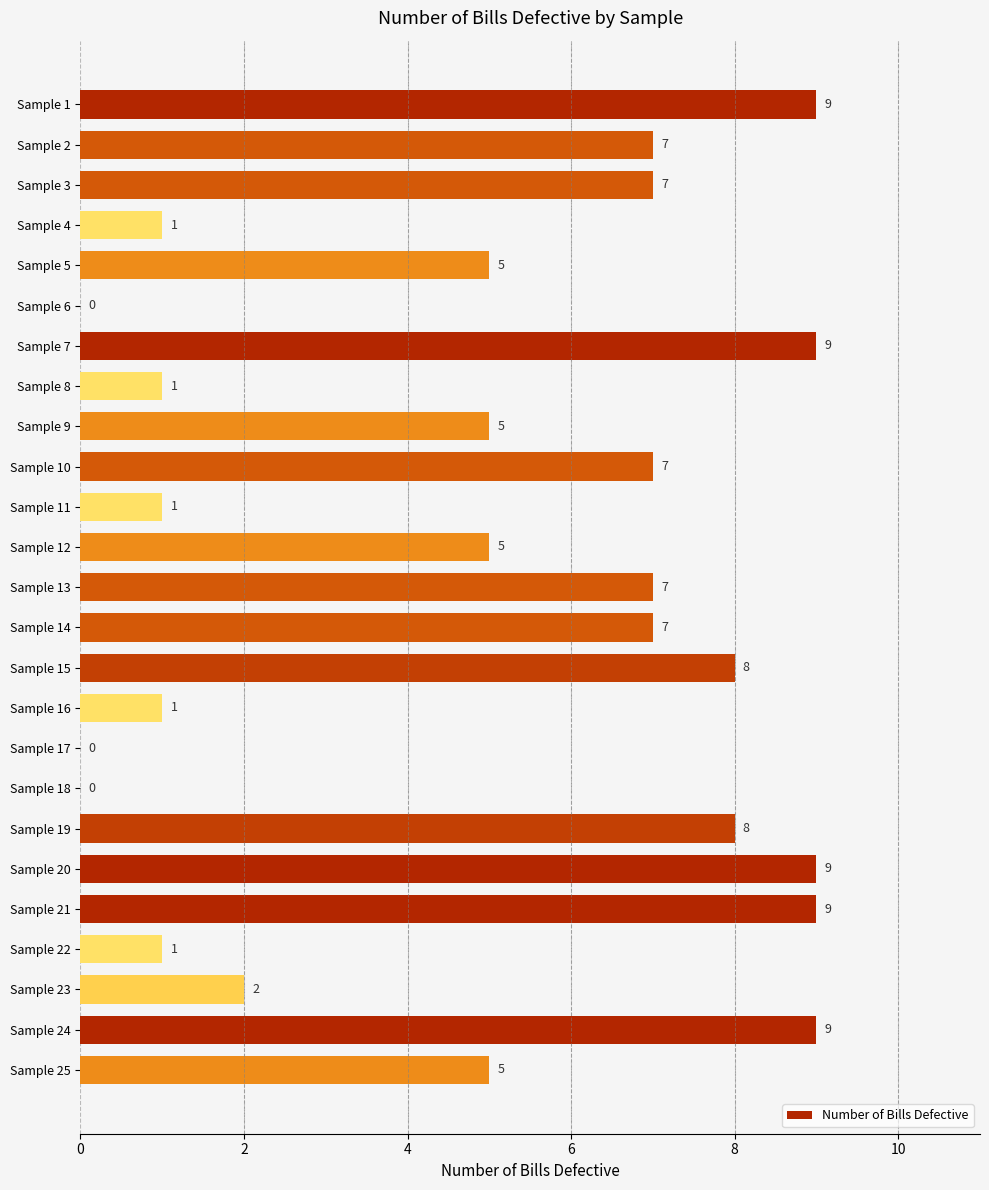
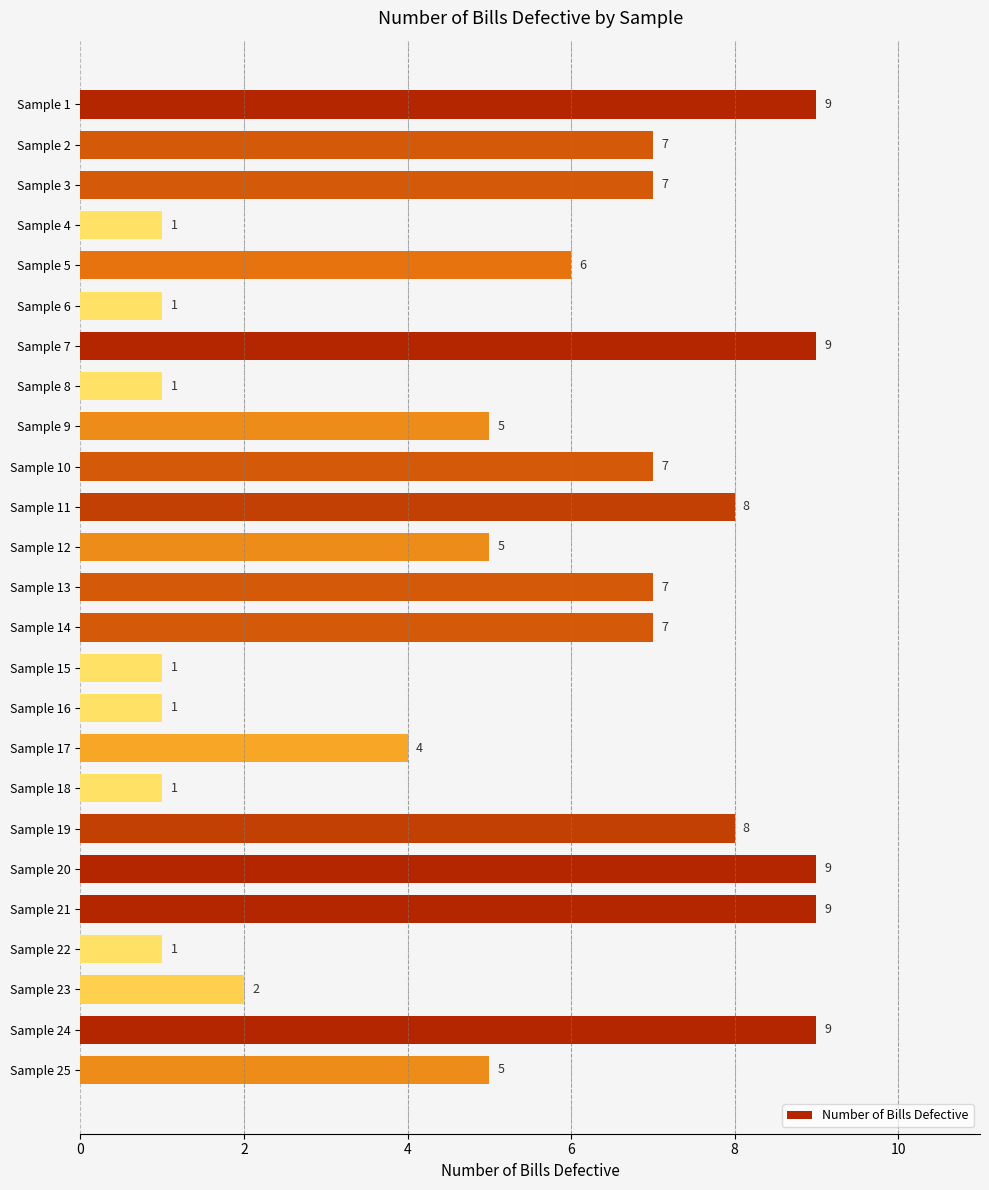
  {
    "Sample 1": 9,
    "Sample 2": 7,
    "Sample 3": 7,
    "Sample 4": 1,
-   "Sample 5": 5,
-   "Sample 6": 0,
+   "Sample 5": 6,
+   "Sample 6": 1,
    "Sample 7": 9,
    "Sample 8": 1,
    "Sample 9": 5,
    "Sample 10": 7,
-   "Sample 11": 1,
+   "Sample 11": 8,
    "Sample 12": 5,
    "Sample 13": 7,
    "Sample 14": 7,
-   "Sample 15": 8,
+   "Sample 15": 1,
    "Sample 16": 1,
-   "Sample 17": 0,
-   "Sample 18": 0,
+   "Sample 17": 4,
+   "Sample 18": 1,
    "Sample 19": 8,
    "Sample 20": 9,
    "Sample 21": 9,
    "Sample 22": 1,
    "Sample 23": 2,
    "Sample 24": 9,
    "Sample 25": 5
  }
